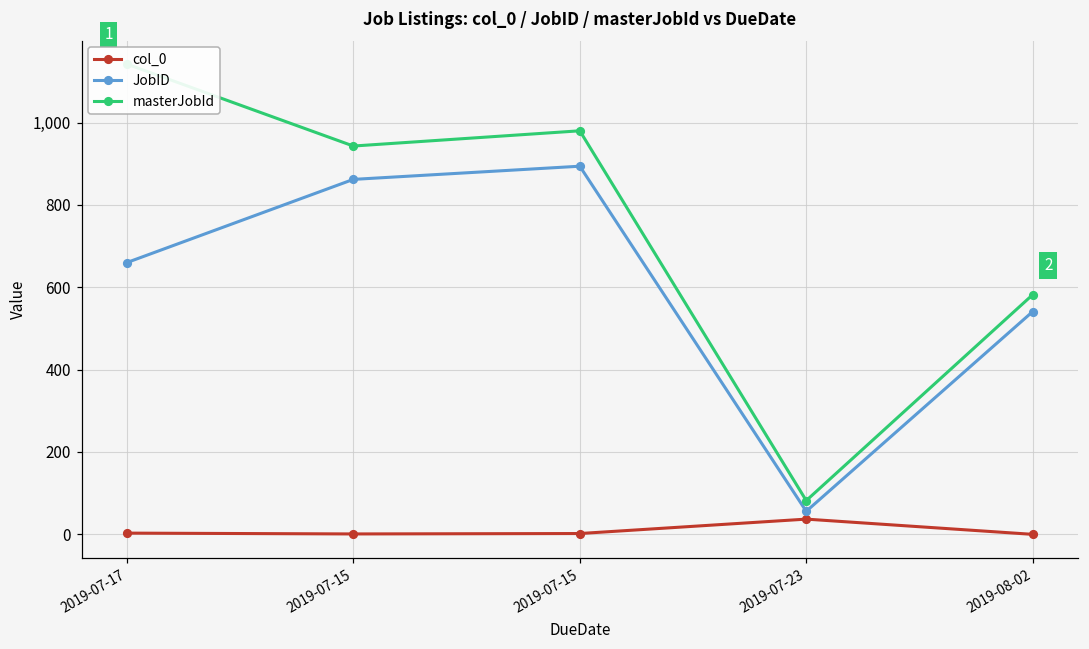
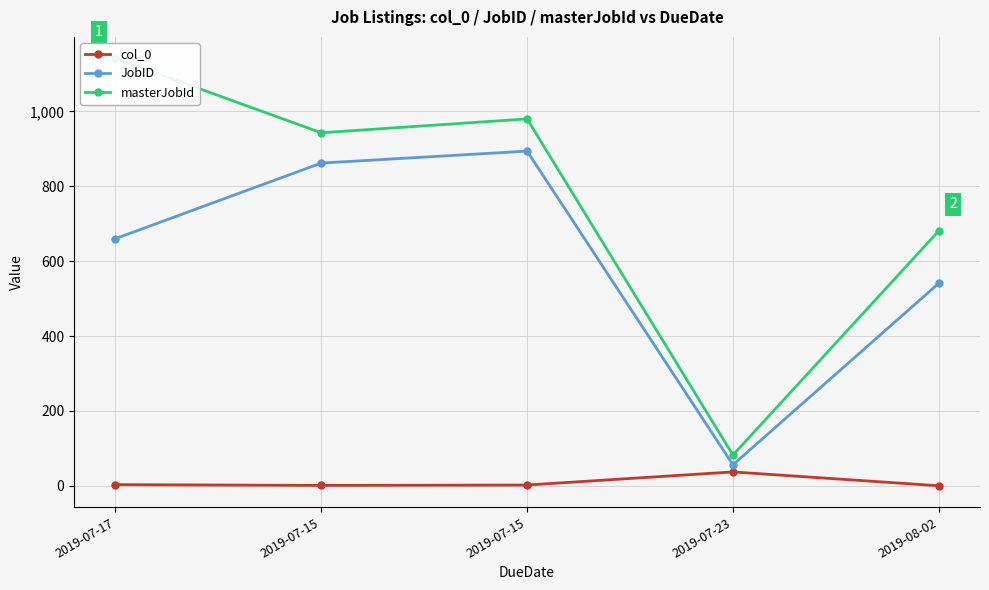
  {
    "col_0": {
      "2019-07-17": 0,
      "2019-07-23": 40,
      "2019-08-02": 0
    },
    "JobID": {
      "2019-07-17": 660,
      "2019-07-23": 60,
      "2019-08-02": 540
    },
    "masterJobId": {
      "2019-07-23": 80,
-     "2019-08-02": 580
+     "2019-08-02": 680
    }
  }
